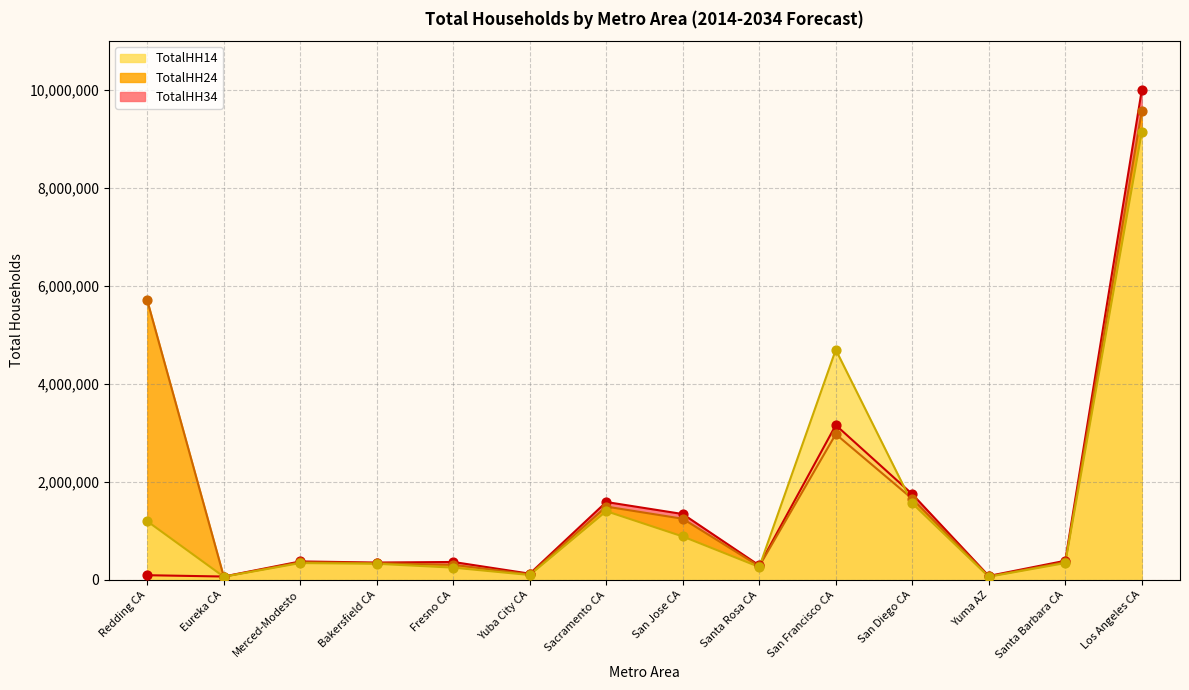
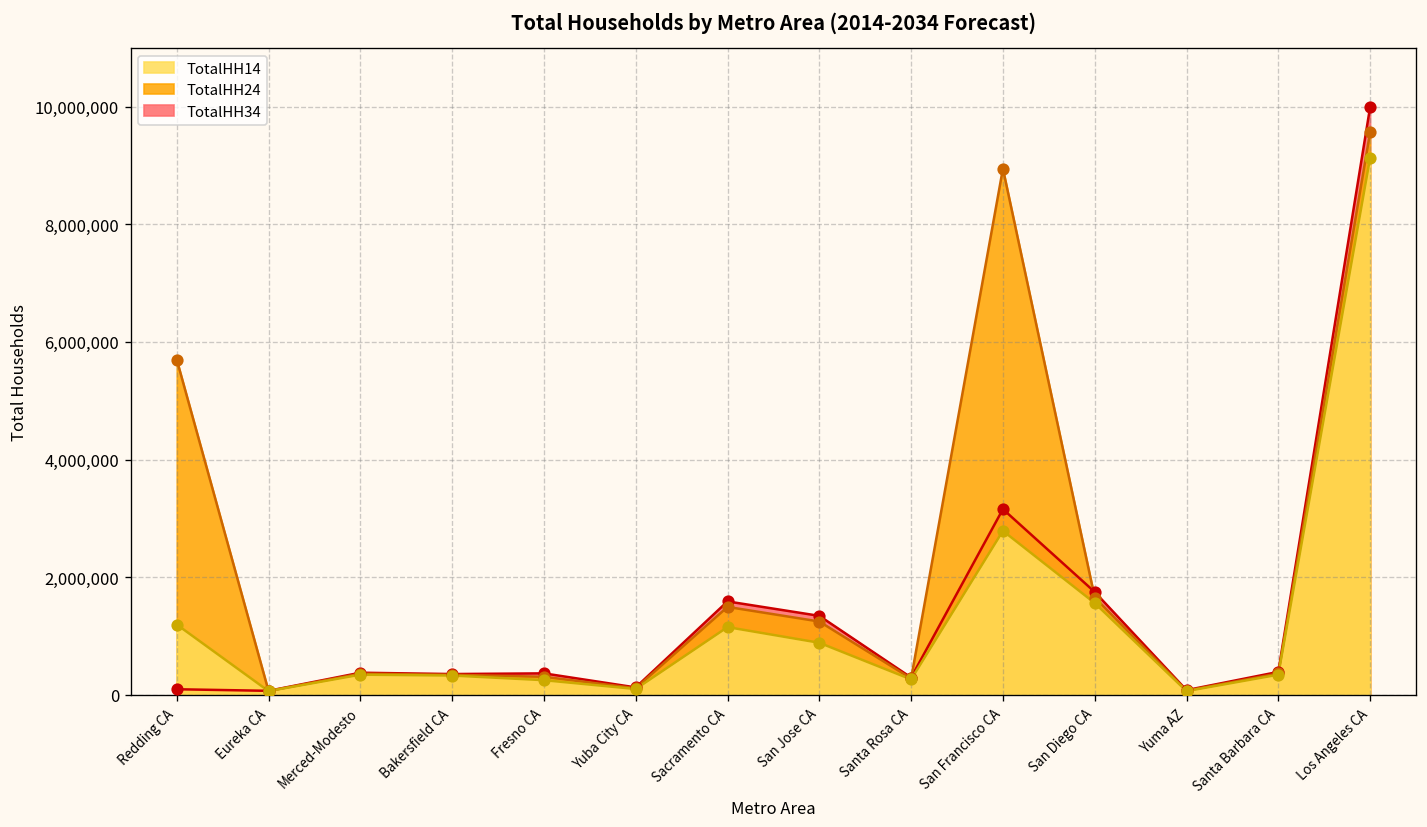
  {
    "TotalHH34": {
      "Redding CA": "100,000",
      "Fresno CA": "400,000",
      "Sacramento CA": "1,600,000",
      "San Jose CA": "1,300,000",
      "San Francisco CA": "3,200,000",
      "San Diego CA": "1,700,000",
      "Los Angeles CA": "10,000,000"
    },
    "TotalHH24": {
      "Redding CA": "5,700,000",
      "Fresno CA": "300,000",
      "Sacramento CA": "1,500,000",
      "San Jose CA": "1,200,000",
-     "San Francisco CA": "3,000,000",
+     "San Francisco CA": "8,900,000",
      "San Diego CA": "1,700,000",
      "Los Angeles CA": "9,600,000"
    },
    "TotalHH14": {
      "Redding CA": "1,200,000",
      "Fresno CA": "200,000",
-     "Sacramento CA": "1,400,000",
+     "Sacramento CA": "1,200,000",
      "San Jose CA": "900,000",
-     "San Francisco CA": "4,700,000",
+     "San Francisco CA": "2,800,000",
      "San Diego CA": "1,600,000",
      "Los Angeles CA": "9,100,000"
    }
  }
